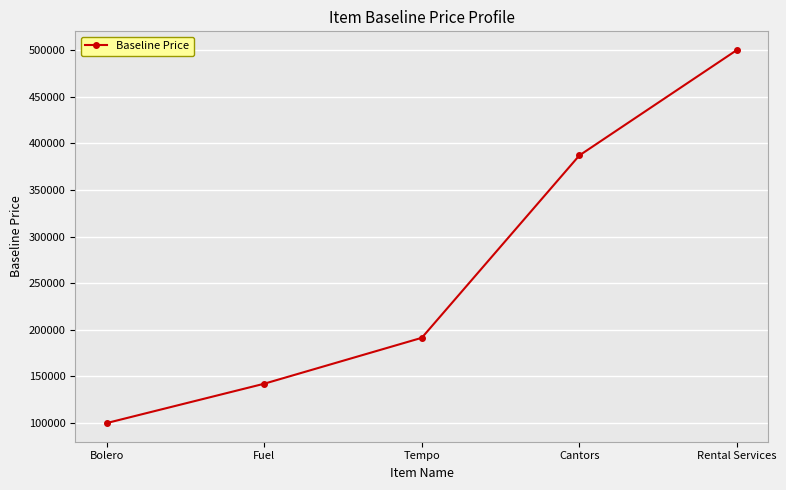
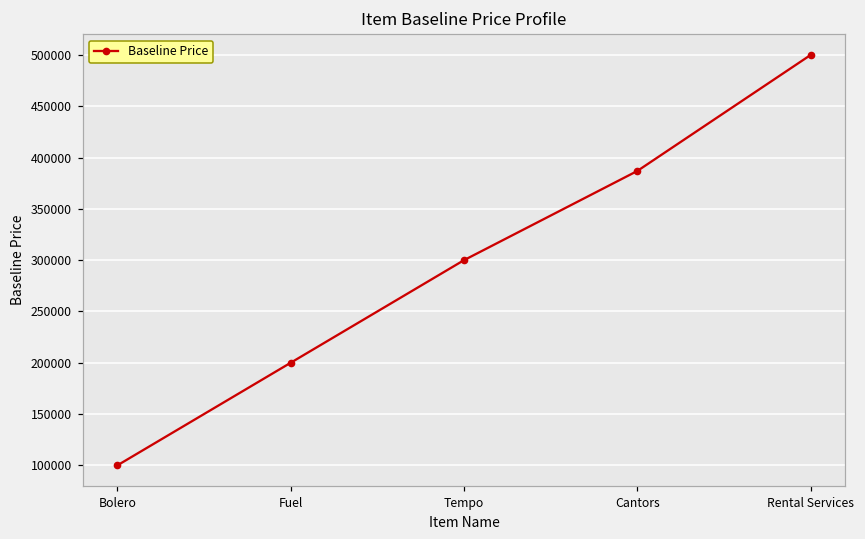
  {
    "Bolero": 100000,
-   "Fuel": 140000,
-   "Tempo": 190000,
+   "Fuel": 200000,
+   "Tempo": 300000,
    "Cantors": 390000,
    "Rental Services": 500000
  }
